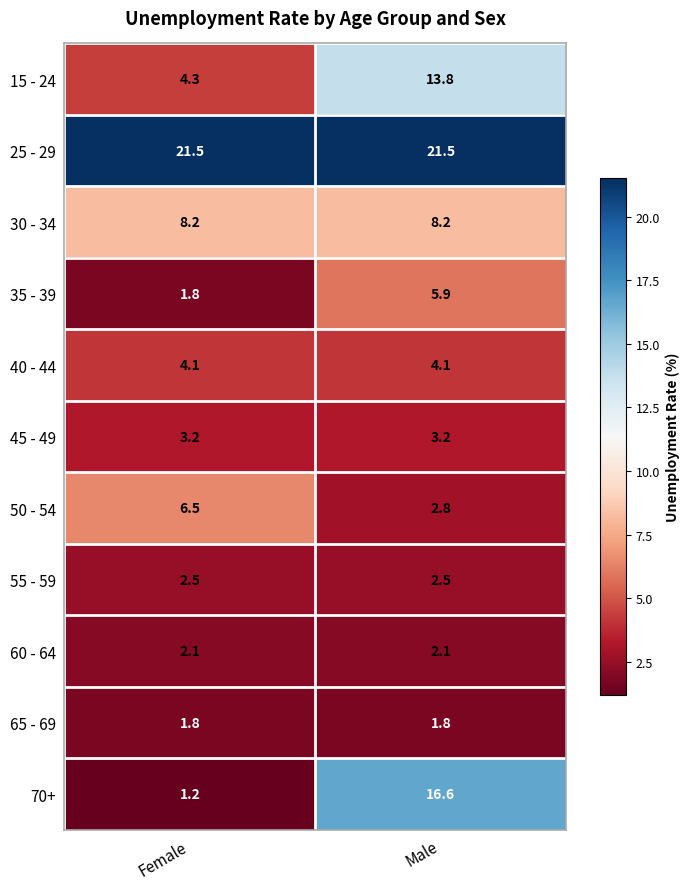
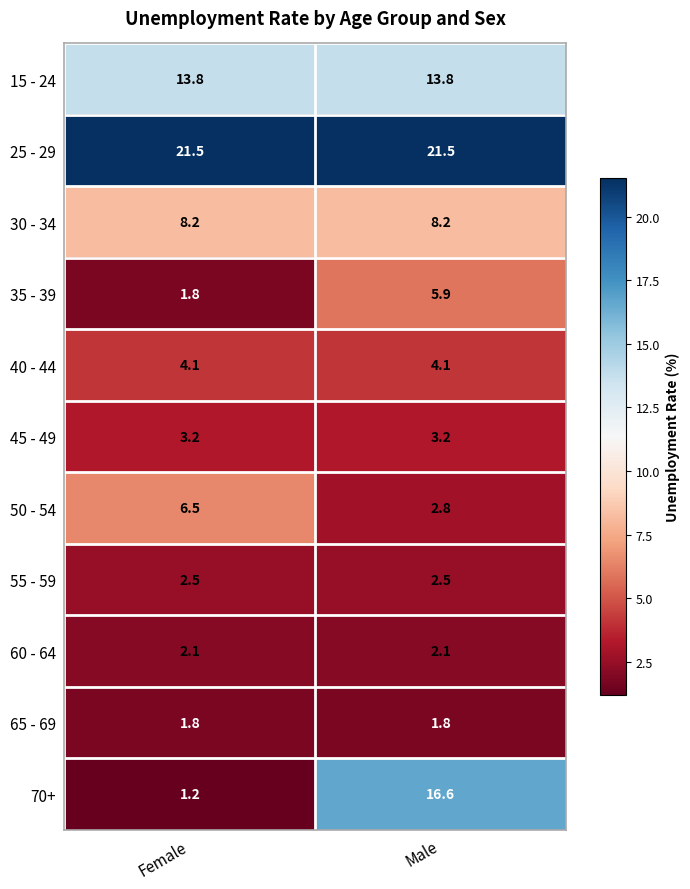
  {
    "15 - 24": {
-     "Female": 4.3,
+     "Female": 13.8,
      "Male": 13.8
    },
    "25 - 29": {
      "Female": 21.5,
      "Male": 21.5
    },
    "30 - 34": {
      "Female": 8.2,
      "Male": 8.2
    },
    "35 - 39": {
      "Female": 1.8,
      "Male": 5.9
    },
    "40 - 44": {
      "Female": 4.1,
      "Male": 4.1
    },
    "45 - 49": {
      "Female": 3.2,
      "Male": 3.2
    },
    "50 - 54": {
      "Female": 6.5,
      "Male": 2.8
    },
    "55 - 59": {
      "Female": 2.5,
      "Male": 2.5
    },
    "60 - 64": {
      "Female": 2.1,
      "Male": 2.1
    },
    "65 - 69": {
      "Female": 1.8,
      "Male": 1.8
    },
    "70+": {
      "Female": 1.2,
      "Male": 16.6
    }
  }
